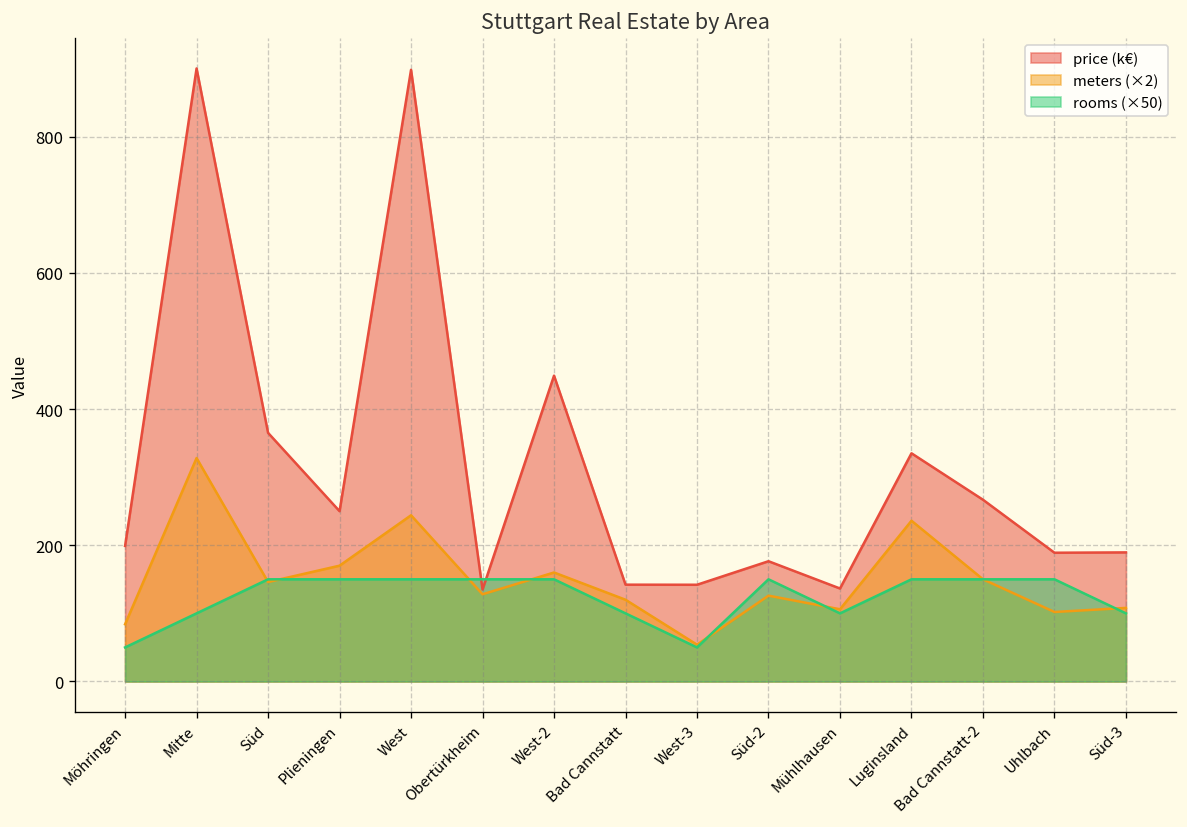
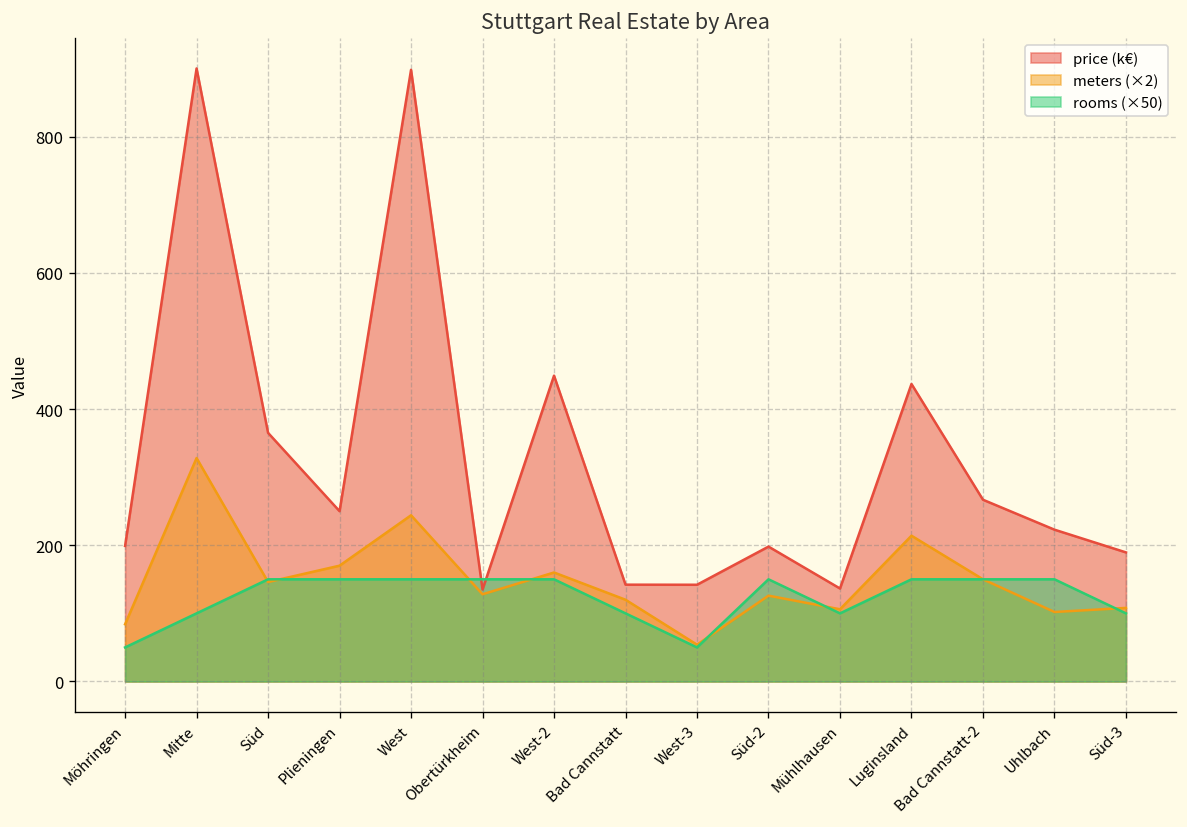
  {
    "price (k€)": {
      "Möhringen": 200,
      "Mitte": 900,
      "Süd": 370,
      "Plieningen": 250,
      "West": 900,
      "Obertürkheim": 140,
      "West-2": 450,
      "Bad Cannstatt": 140,
      "West-3": 140,
-     "Süd-2": 180,
+     "Süd-2": 200,
      "Mühlhausen": 140,
-     "Luginsland": 340,
+     "Luginsland": 440,
      "Bad Cannstatt-2": 270,
-     "Uhlbach": 190,
+     "Uhlbach": 220,
      "Süd-3": 190
    },
    "meters (×2)": {
      "Möhringen": 80,
      "Mitte": 330,
      "Plieningen": 170,
      "West": 240,
      "Obertürkheim": 130,
      "West-2": 160,
      "Bad Cannstatt": 120,
      "Süd-2": 130,
      "Mühlhausen": 110,
-     "Luginsland": 240,
+     "Luginsland": 210,
      "Uhlbach": 100,
      "Süd-3": 110
    },
    "rooms (×50)": {
      "Möhringen": 50,
      "Mitte": 100,
      "Plieningen": 150,
      "West": 150,
      "Obertürkheim": 150,
      "West-2": 150,
      "Bad Cannstatt": 100,
      "Süd-2": 150,
      "Mühlhausen": 100,
      "Luginsland": 150,
      "Uhlbach": 150,
      "Süd-3": 100
    }
  }
